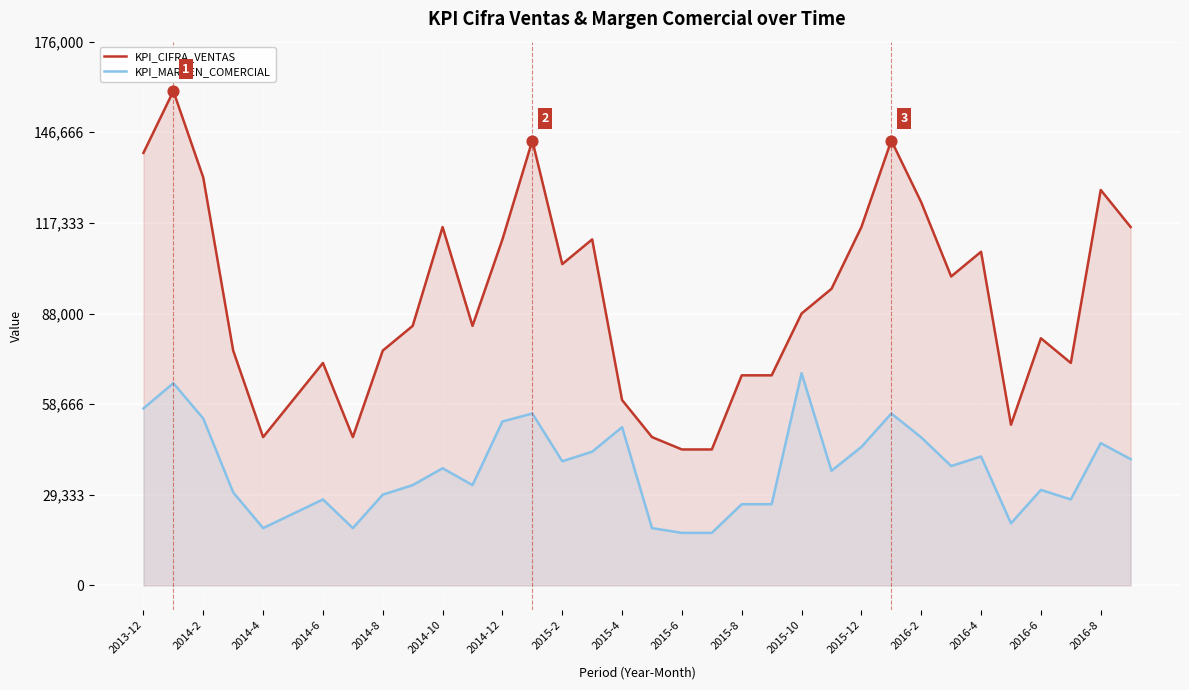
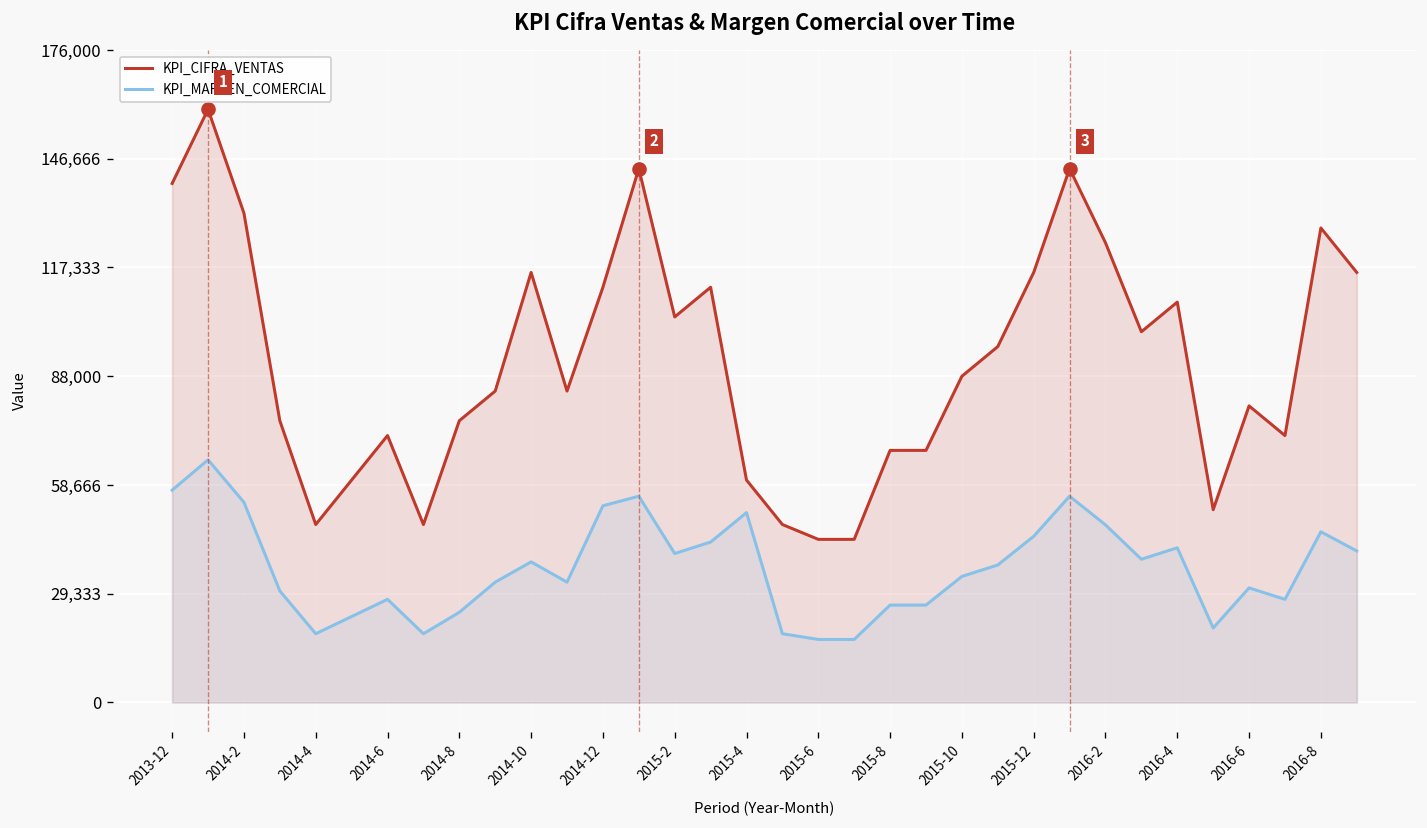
  {
    "KPI_MARGEN_COMERCIAL": {
      "2013-12": "57,000",
      "2014-2": "54,000",
      "2014-4": "19,000",
      "2014-6": "28,000",
-     "2014-8": "29,000",
+     "2014-8": "24,000",
      "2014-10": "38,000",
      "2014-12": "53,000",
      "2015-2": "40,000",
      "2015-4": "51,000",
      "2015-6": "17,000",
      "2015-8": "26,000",
-     "2015-10": "69,000",
+     "2015-10": "34,000",
      "2015-12": "45,000",
      "2016-2": "48,000",
      "2016-4": "42,000",
      "2016-6": "31,000",
      "2016-8": "46,000"
    }
  }
